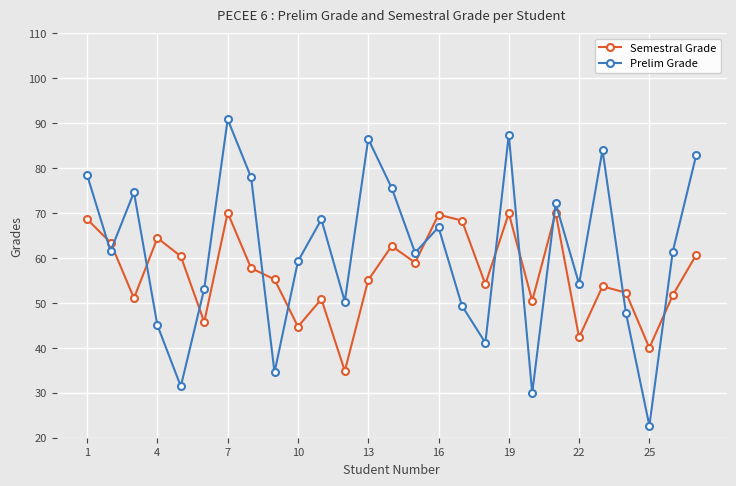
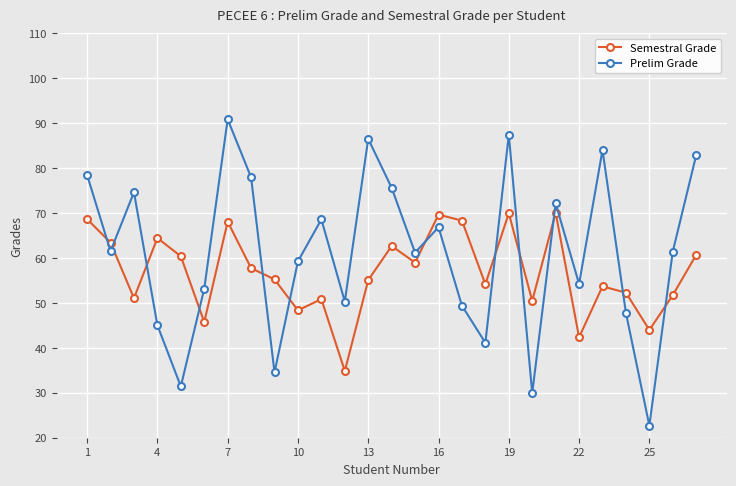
  {
    "Semestral Grade": {
      "1": 69,
      "4": 64,
-     "7": 70,
-     "10": 45,
+     "7": 68,
+     "10": 48,
      "13": 55,
      "16": 70,
      "19": 70,
      "22": 42,
-     "25": 40
+     "25": 44
    },
    "Prelim Grade": {
      "1": 78,
      "4": 45,
      "7": 91,
      "10": 59,
      "13": 86,
      "16": 67,
      "19": 87,
      "22": 54,
      "25": 23
    }
  }
